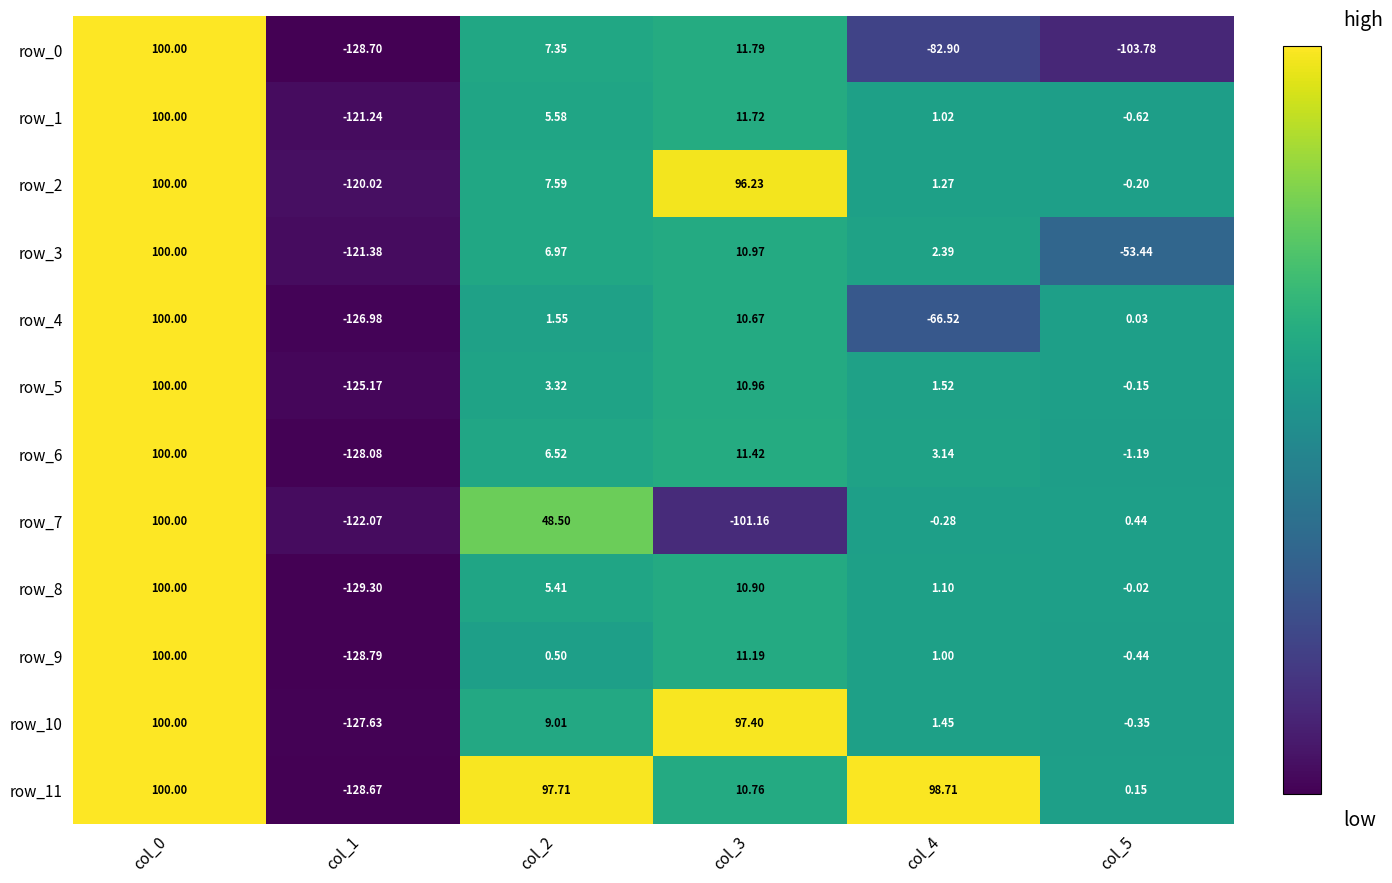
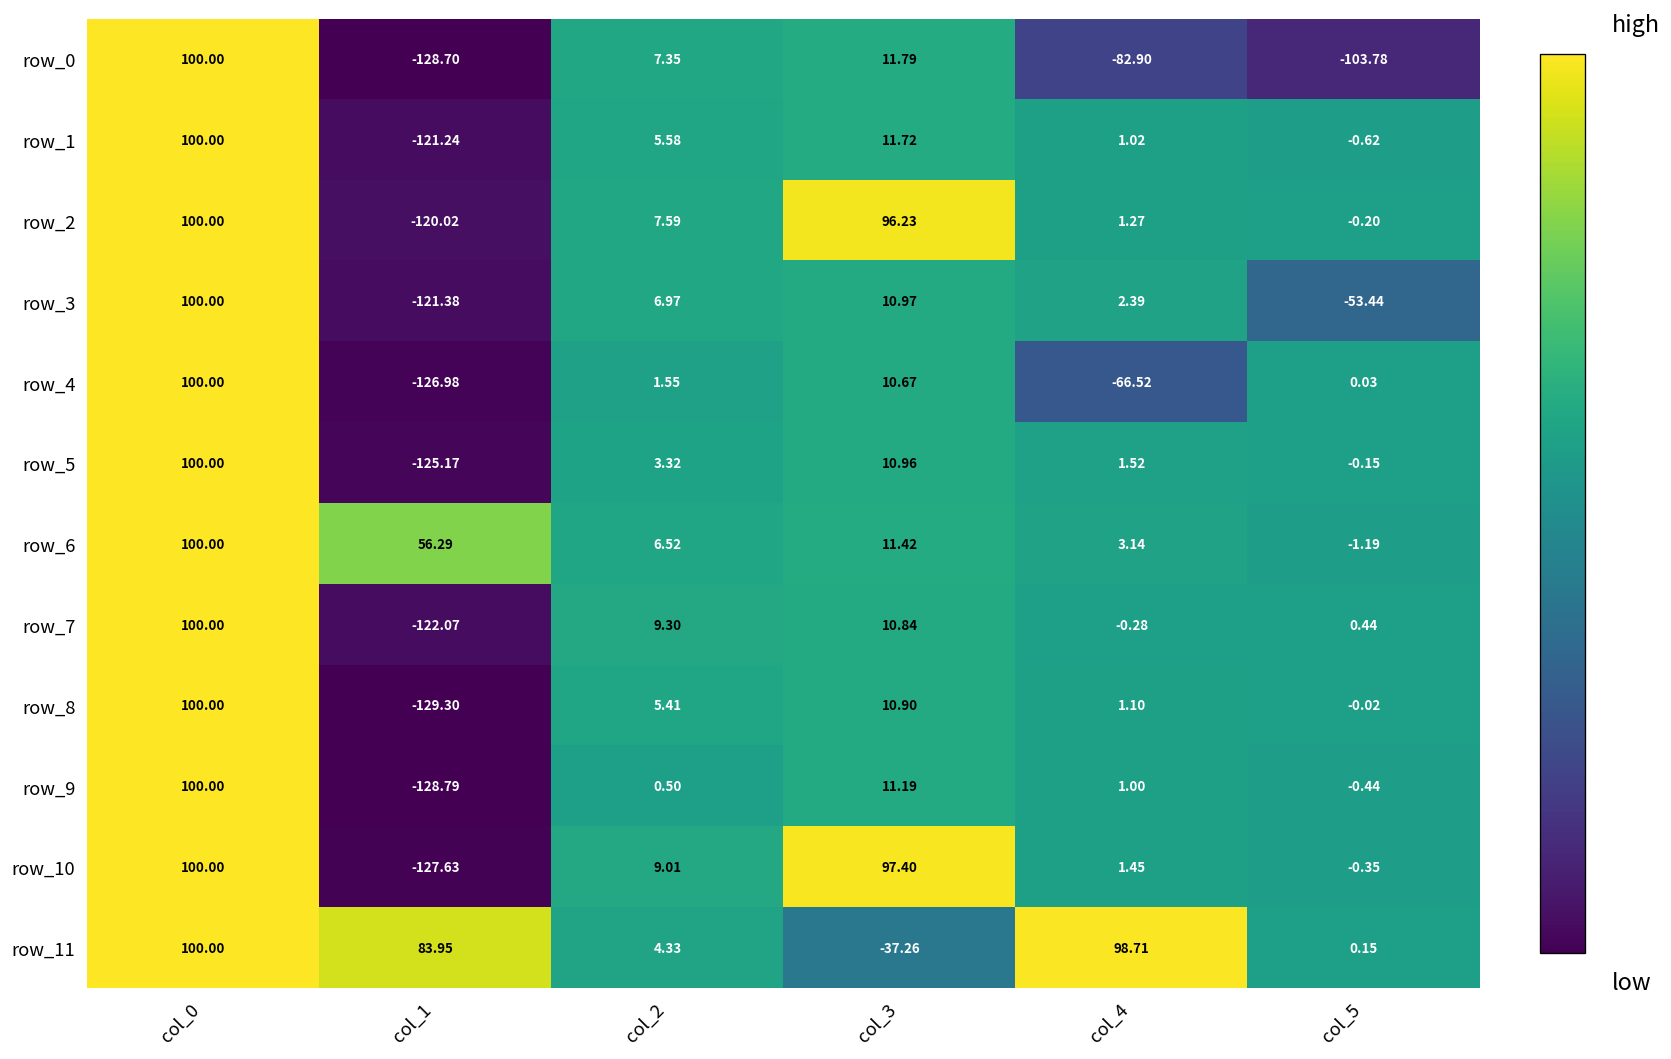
  {
    "row_0": {
      "col_0": 100.00,
      "col_1": -128.70,
      "col_2": 7.35,
      "col_3": 11.79,
      "col_4": -82.90,
      "col_5": -103.78
    },
    "row_1": {
      "col_0": 100.00,
      "col_1": -121.24,
      "col_2": 5.58,
      "col_3": 11.72,
      "col_4": 1.02,
      "col_5": -0.62
    },
    "row_2": {
      "col_0": 100.00,
      "col_1": -120.02,
      "col_2": 7.59,
      "col_3": 96.23,
      "col_4": 1.27,
      "col_5": -0.20
    },
    "row_3": {
      "col_0": 100.00,
      "col_1": -121.38,
      "col_2": 6.97,
      "col_3": 10.97,
      "col_4": 2.39,
      "col_5": -53.44
    },
    "row_4": {
      "col_0": 100.00,
      "col_1": -126.98,
      "col_2": 1.55,
      "col_3": 10.67,
      "col_4": -66.52,
      "col_5": 0.03
    },
    "row_5": {
      "col_0": 100.00,
      "col_1": -125.17,
      "col_2": 3.32,
      "col_3": 10.96,
      "col_4": 1.52,
      "col_5": -0.15
    },
    "row_6": {
      "col_0": 100.00,
-     "col_1": -128.08,
+     "col_1": 56.29,
      "col_2": 6.52,
      "col_3": 11.42,
      "col_4": 3.14,
      "col_5": -1.19
    },
    "row_7": {
      "col_0": 100.00,
      "col_1": -122.07,
-     "col_2": 48.50,
-     "col_3": -101.16,
+     "col_2": 9.30,
+     "col_3": 10.84,
      "col_4": -0.28,
      "col_5": 0.44
    },
    "row_8": {
      "col_0": 100.00,
      "col_1": -129.30,
      "col_2": 5.41,
      "col_3": 10.90,
      "col_4": 1.10,
      "col_5": -0.02
    },
    "row_9": {
      "col_0": 100.00,
      "col_1": -128.79,
      "col_2": 0.50,
      "col_3": 11.19,
      "col_4": 1.00,
      "col_5": -0.44
    },
    "row_10": {
      "col_0": 100.00,
      "col_1": -127.63,
      "col_2": 9.01,
      "col_3": 97.40,
      "col_4": 1.45,
      "col_5": -0.35
    },
    "row_11": {
      "col_0": 100.00,
-     "col_1": -128.67,
-     "col_2": 97.71,
-     "col_3": 10.76,
+     "col_1": 83.95,
+     "col_2": 4.33,
+     "col_3": -37.26,
      "col_4": 98.71,
      "col_5": 0.15
    }
  }
